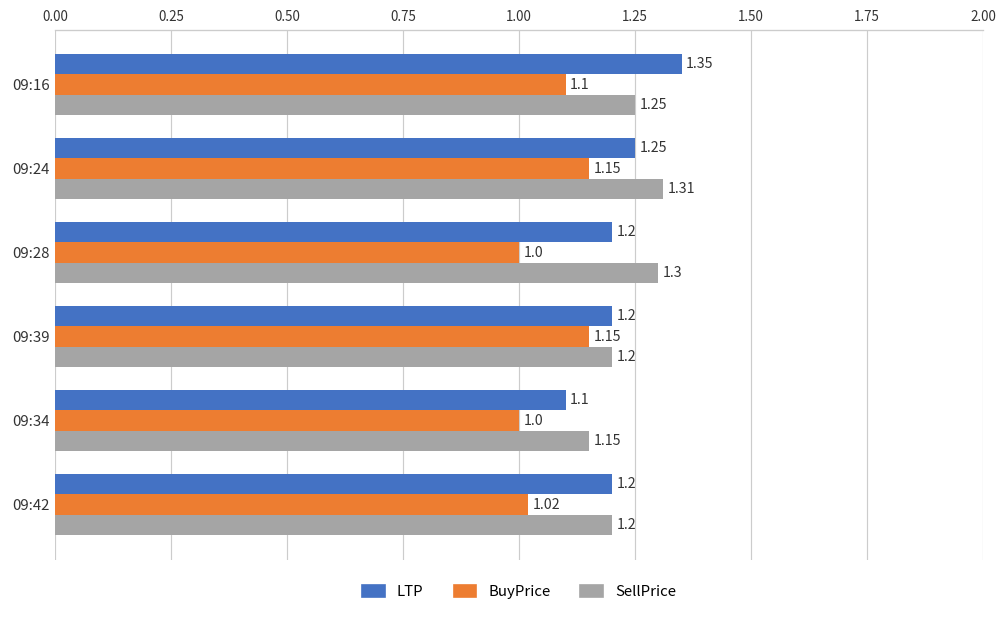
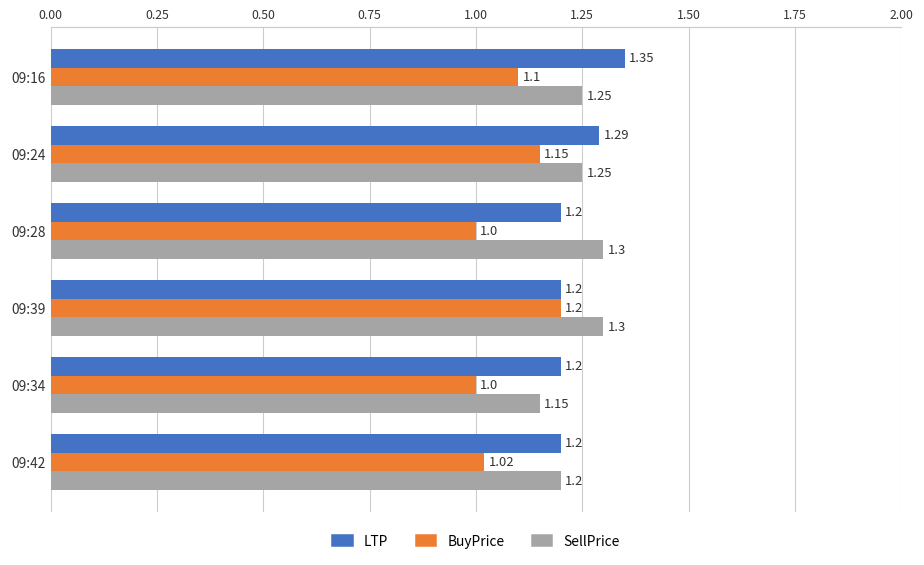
  {
    "LTP": {
      "09:16": 1.35,
-     "09:24": 1.25,
+     "09:24": 1.29,
      "09:28": 1.2,
      "09:39": 1.2,
-     "09:34": 1.1,
+     "09:34": 1.2,
      "09:42": 1.2
    },
    "BuyPrice": {
      "09:16": 1.1,
      "09:24": 1.15,
      "09:28": 1.0,
-     "09:39": 1.15,
+     "09:39": 1.2,
      "09:34": 1.0,
      "09:42": 1.02
    },
    "SellPrice": {
      "09:16": 1.25,
-     "09:24": 1.31,
+     "09:24": 1.25,
      "09:28": 1.3,
-     "09:39": 1.2,
+     "09:39": 1.3,
      "09:34": 1.15,
      "09:42": 1.2
    }
  }
